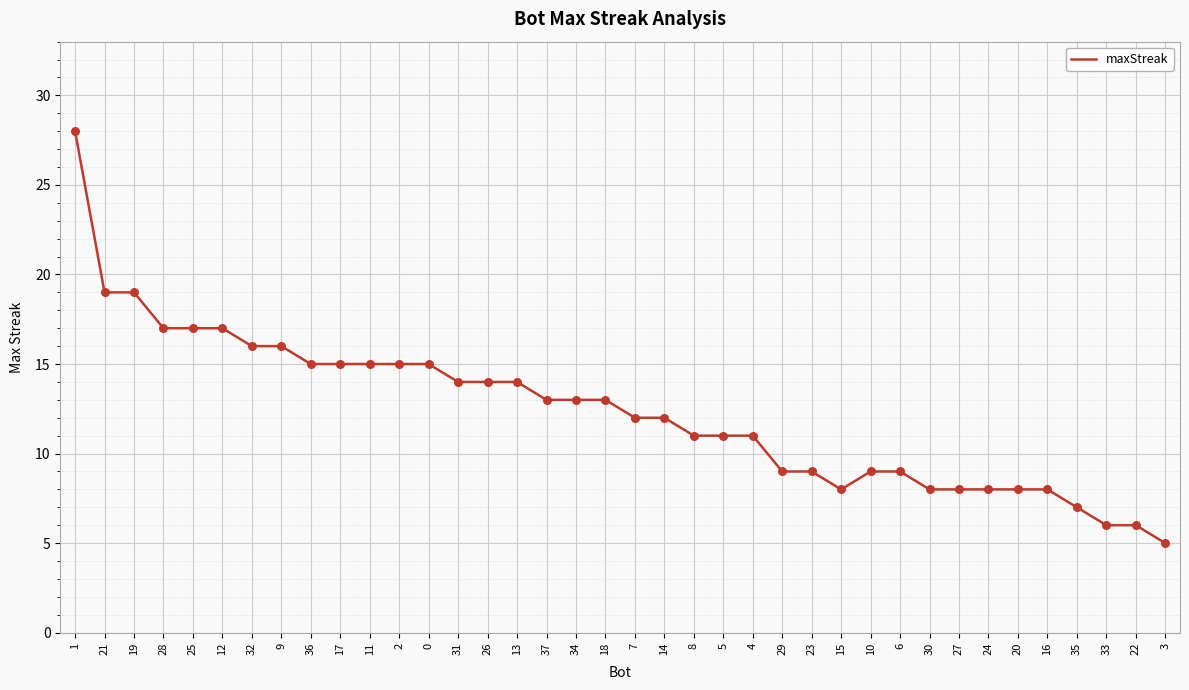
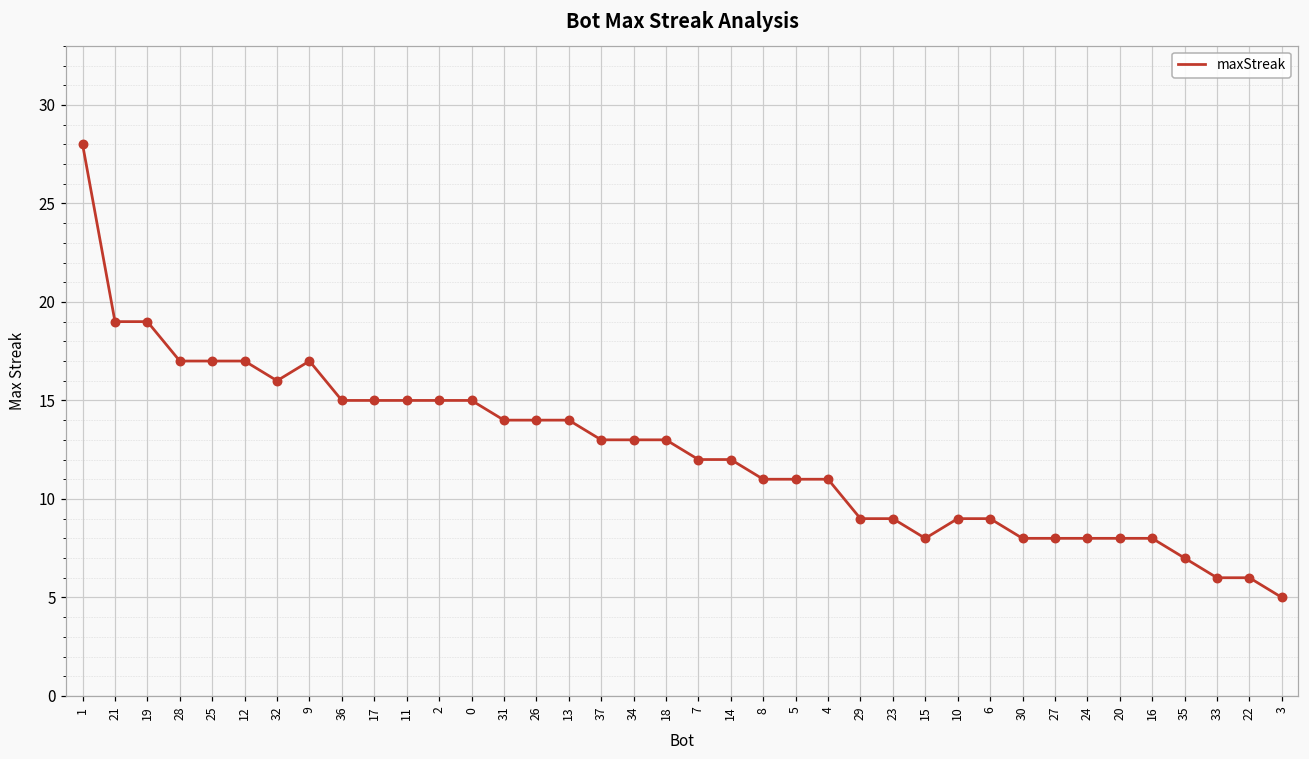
  {
    "1": 28,
    "21": 19,
    "19": 19,
    "28": 17,
    "25": 17,
    "12": 17,
    "32": 16,
-   "9": 16,
+   "9": 17,
    "36": 15,
    "17": 15,
    "11": 15,
    "2": 15,
    "0": 15,
    "31": 14,
    "26": 14,
    "13": 14,
    "37": 13,
    "34": 13,
    "18": 13,
    "7": 12,
    "14": 12,
    "8": 11,
    "5": 11,
    "4": 11,
    "29": 9,
    "23": 9,
    "15": 8,
    "10": 9,
    "6": 9,
    "30": 8,
    "27": 8,
    "24": 8,
    "20": 8,
    "16": 8,
    "35": 7,
    "33": 6,
    "22": 6,
    "3": 5
  }
